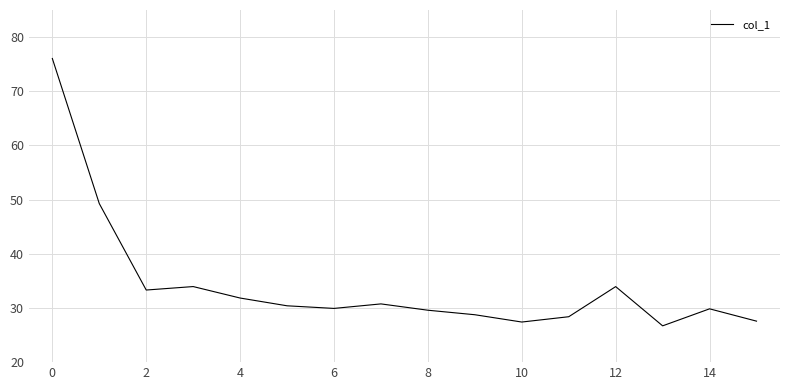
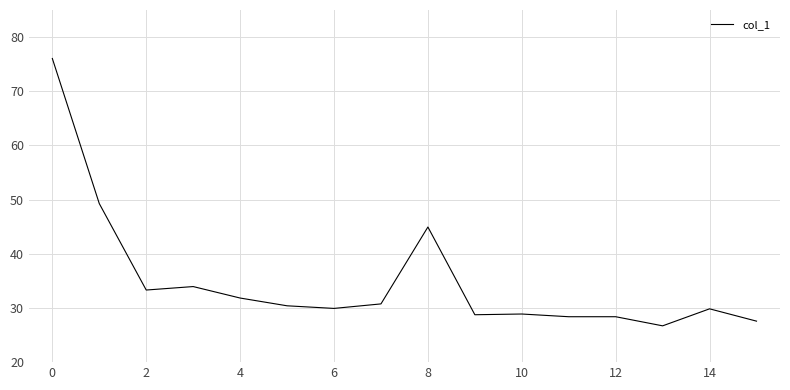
  {
    "0": 76,
    "2": 33,
    "4": 32,
    "6": 30,
-   "8": 30,
-   "10": 27,
-   "12": 34,
+   "8": 45,
+   "10": 29,
+   "12": 28,
    "14": 30
  }
